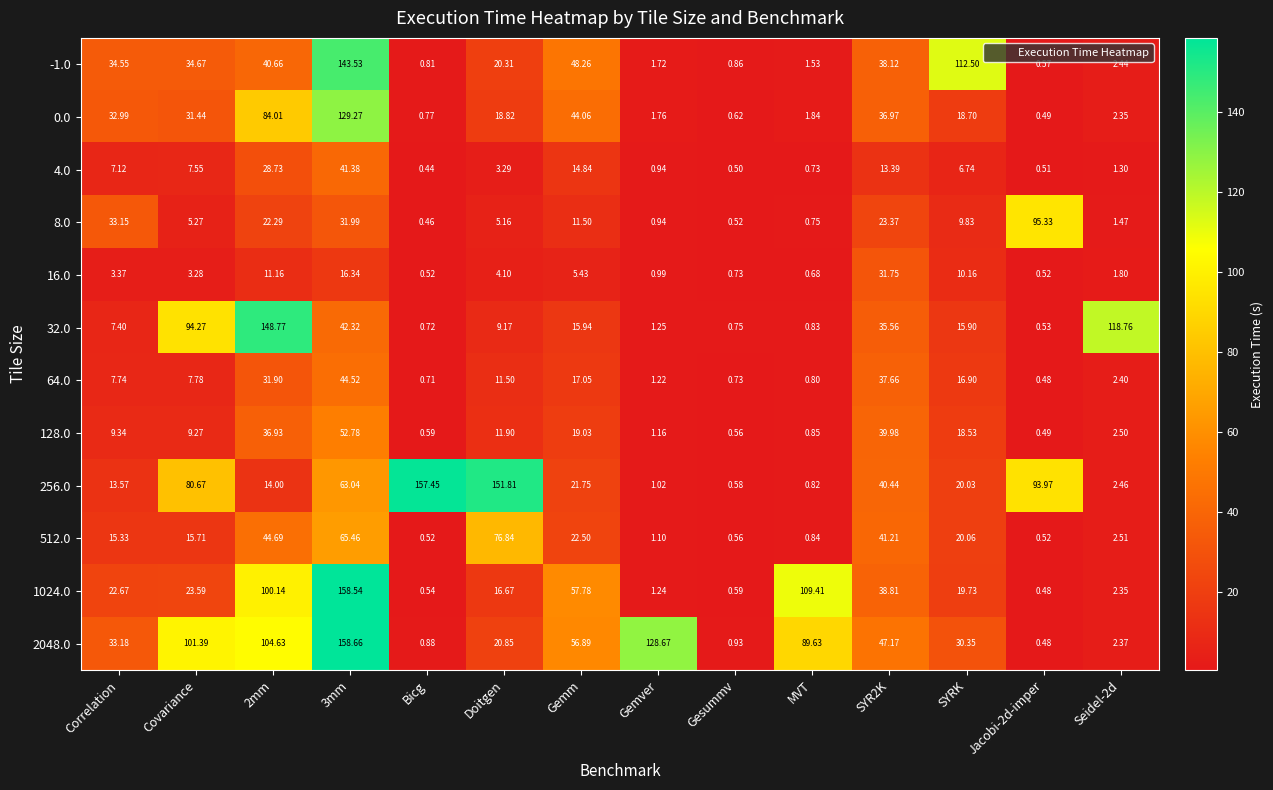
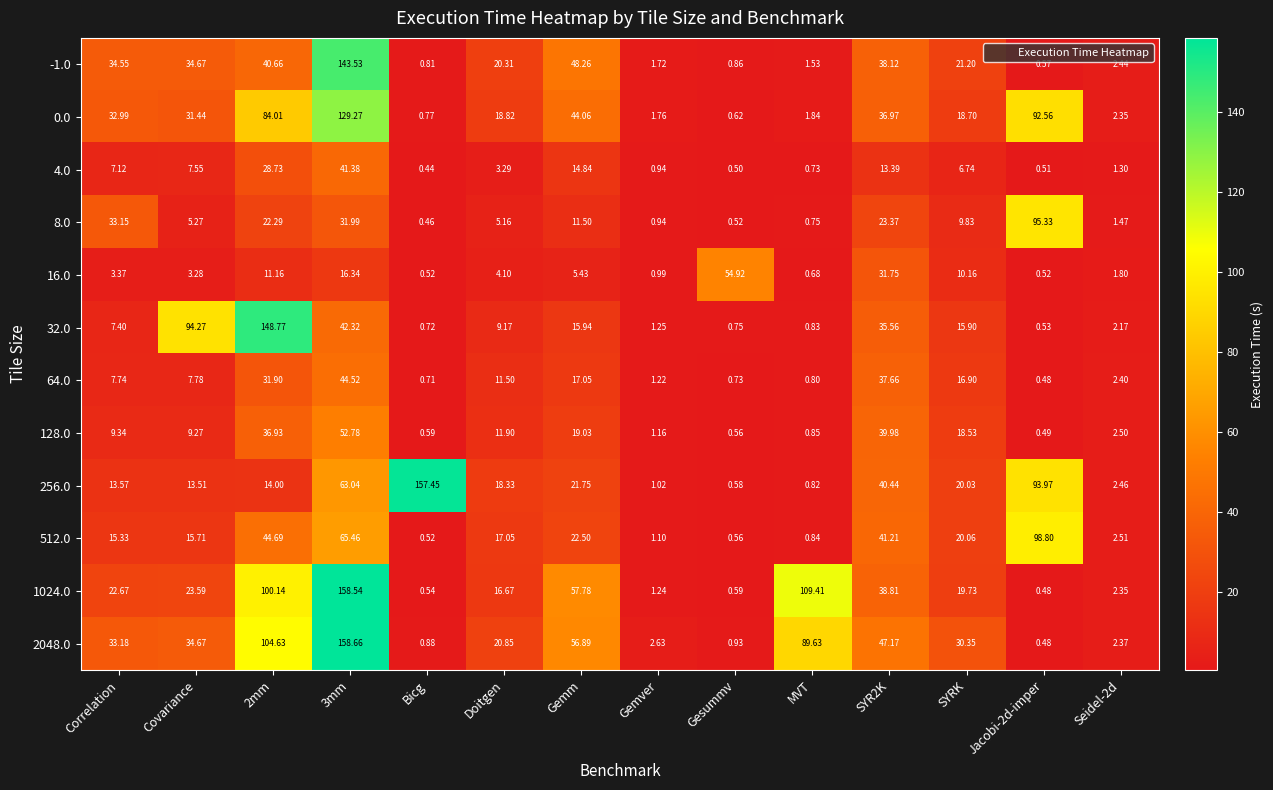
  {
    "-1.0": {
      "Correlation": 34.55,
      "Covariance": 34.67,
      "2mm": 40.66,
      "3mm": 143.53,
      "Bicg": 0.81,
      "Doitgen": 20.31,
      "Gemm": 48.26,
      "Gemver": 1.72,
      "Gesummv": 0.86,
      "MVT": 1.53,
      "SYR2K": 38.12,
-     "SYRK": 112.50
+     "SYRK": 21.20
    },
    "0.0": {
      "Correlation": 32.99,
      "Covariance": 31.44,
      "2mm": 84.01,
      "3mm": 129.27,
      "Bicg": 0.77,
      "Doitgen": 18.82,
      "Gemm": 44.06,
      "Gemver": 1.76,
      "Gesummv": 0.62,
      "MVT": 1.84,
      "SYR2K": 36.97,
      "SYRK": 18.70,
-     "Jacobi-2d-imper": 0.49,
+     "Jacobi-2d-imper": 92.56,
      "Seidel-2d": 2.35
    },
    "4.0": {
      "Correlation": 7.12,
      "Covariance": 7.55,
      "2mm": 28.73,
      "3mm": 41.38,
      "Bicg": 0.44,
      "Doitgen": 3.29,
      "Gemm": 14.84,
      "Gemver": 0.94,
      "Gesummv": 0.50,
      "MVT": 0.73,
      "SYR2K": 13.39,
      "SYRK": 6.74,
      "Jacobi-2d-imper": 0.51,
      "Seidel-2d": 1.30
    },
    "8.0": {
      "Correlation": 33.15,
      "Covariance": 5.27,
      "2mm": 22.29,
      "3mm": 31.99,
      "Bicg": 0.46,
      "Doitgen": 5.16,
      "Gemm": 11.50,
      "Gemver": 0.94,
      "Gesummv": 0.52,
      "MVT": 0.75,
      "SYR2K": 23.37,
      "SYRK": 9.83,
      "Jacobi-2d-imper": 95.33,
      "Seidel-2d": 1.47
    },
    "16.0": {
      "Correlation": 3.37,
      "Covariance": 3.28,
      "2mm": 11.16,
      "3mm": 16.34,
      "Bicg": 0.52,
      "Doitgen": 4.10,
      "Gemm": 5.43,
      "Gemver": 0.99,
-     "Gesummv": 0.73,
+     "Gesummv": 54.92,
      "MVT": 0.68,
      "SYR2K": 31.75,
      "SYRK": 10.16,
      "Jacobi-2d-imper": 0.52,
      "Seidel-2d": 1.80
    },
    "32.0": {
      "Correlation": 7.40,
      "Covariance": 94.27,
      "2mm": 148.77,
      "3mm": 42.32,
      "Bicg": 0.72,
      "Doitgen": 9.17,
      "Gemm": 15.94,
      "Gemver": 1.25,
      "Gesummv": 0.75,
      "MVT": 0.83,
      "SYR2K": 35.56,
      "SYRK": 15.90,
      "Jacobi-2d-imper": 0.53,
-     "Seidel-2d": 118.76
+     "Seidel-2d": 2.17
    },
    "64.0": {
      "Correlation": 7.74,
      "Covariance": 7.78,
      "2mm": 31.90,
      "3mm": 44.52,
      "Bicg": 0.71,
      "Doitgen": 11.50,
      "Gemm": 17.05,
      "Gemver": 1.22,
      "Gesummv": 0.73,
      "MVT": 0.80,
      "SYR2K": 37.66,
      "SYRK": 16.90,
      "Jacobi-2d-imper": 0.48,
      "Seidel-2d": 2.40
    },
    "128.0": {
      "Correlation": 9.34,
      "Covariance": 9.27,
      "2mm": 36.93,
      "3mm": 52.78,
      "Bicg": 0.59,
      "Doitgen": 11.90,
      "Gemm": 19.03,
      "Gemver": 1.16,
      "Gesummv": 0.56,
      "MVT": 0.85,
      "SYR2K": 39.98,
      "SYRK": 18.53,
      "Jacobi-2d-imper": 0.49,
      "Seidel-2d": 2.50
    },
    "256.0": {
      "Correlation": 13.57,
-     "Covariance": 80.67,
+     "Covariance": 13.51,
      "2mm": 14.00,
      "3mm": 63.04,
      "Bicg": 157.45,
-     "Doitgen": 151.81,
+     "Doitgen": 18.33,
      "Gemm": 21.75,
      "Gemver": 1.02,
      "Gesummv": 0.58,
      "MVT": 0.82,
      "SYR2K": 40.44,
      "SYRK": 20.03,
      "Jacobi-2d-imper": 93.97,
      "Seidel-2d": 2.46
    },
    "512.0": {
      "Correlation": 15.33,
      "Covariance": 15.71,
      "2mm": 44.69,
      "3mm": 65.46,
      "Bicg": 0.52,
-     "Doitgen": 76.84,
+     "Doitgen": 17.05,
      "Gemm": 22.50,
      "Gemver": 1.10,
      "Gesummv": 0.56,
      "MVT": 0.84,
      "SYR2K": 41.21,
      "SYRK": 20.06,
-     "Jacobi-2d-imper": 0.52,
+     "Jacobi-2d-imper": 98.80,
      "Seidel-2d": 2.51
    },
    "1024.0": {
      "Correlation": 22.67,
      "Covariance": 23.59,
      "2mm": 100.14,
      "3mm": 158.54,
      "Bicg": 0.54,
      "Doitgen": 16.67,
      "Gemm": 57.78,
      "Gemver": 1.24,
      "Gesummv": 0.59,
      "MVT": 109.41,
      "SYR2K": 38.81,
      "SYRK": 19.73,
      "Jacobi-2d-imper": 0.48,
      "Seidel-2d": 2.35
    },
    "2048.0": {
      "Correlation": 33.18,
-     "Covariance": 101.39,
+     "Covariance": 34.67,
      "2mm": 104.63,
      "3mm": 158.66,
      "Bicg": 0.88,
      "Doitgen": 20.85,
      "Gemm": 56.89,
-     "Gemver": 128.67,
+     "Gemver": 2.63,
      "Gesummv": 0.93,
      "MVT": 89.63,
      "SYR2K": 47.17,
      "SYRK": 30.35,
      "Jacobi-2d-imper": 0.48,
      "Seidel-2d": 2.37
    }
  }
